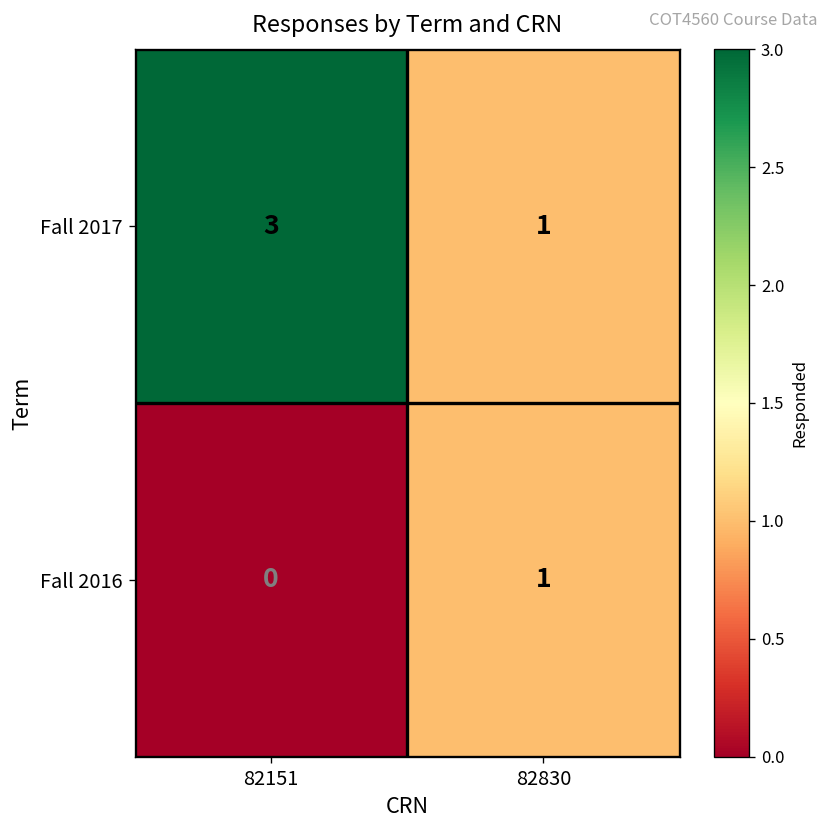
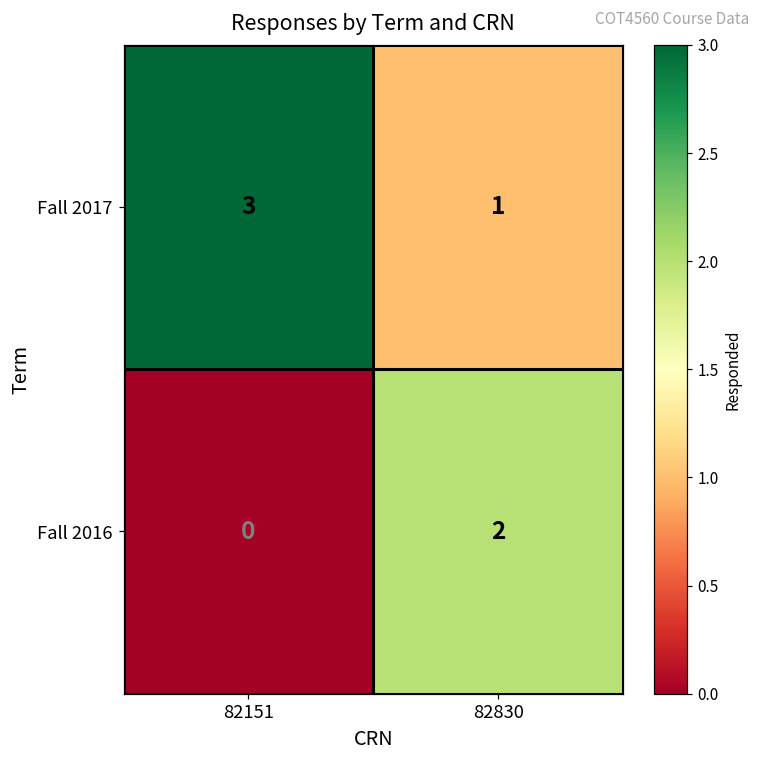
  {
    "Fall 2017": {
      "82151": 3,
      "82830": 1
    },
    "Fall 2016": {
      "82151": 0,
-     "82830": 1
+     "82830": 2
    }
  }
